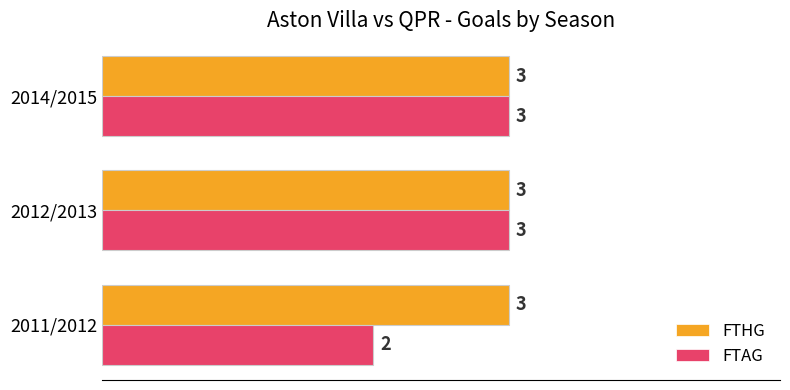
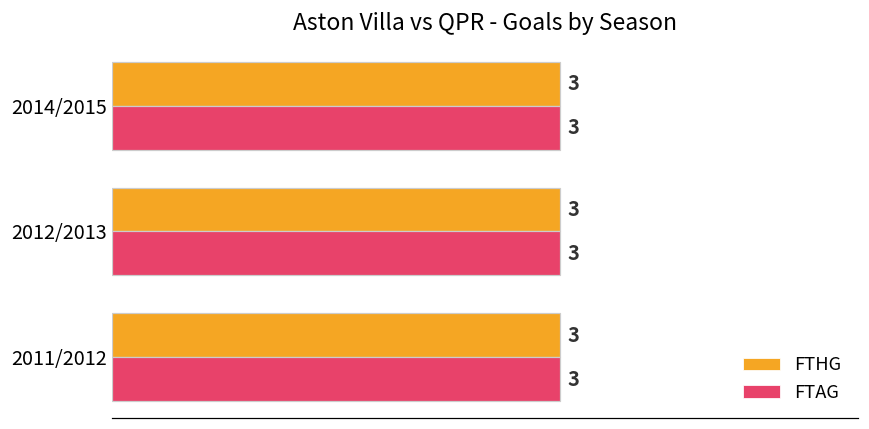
  {
    "FTHG": {
      "2014/2015": 3,
      "2012/2013": 3,
      "2011/2012": 3
    },
    "FTAG": {
      "2014/2015": 3,
      "2012/2013": 3,
-     "2011/2012": 2
+     "2011/2012": 3
    }
  }
